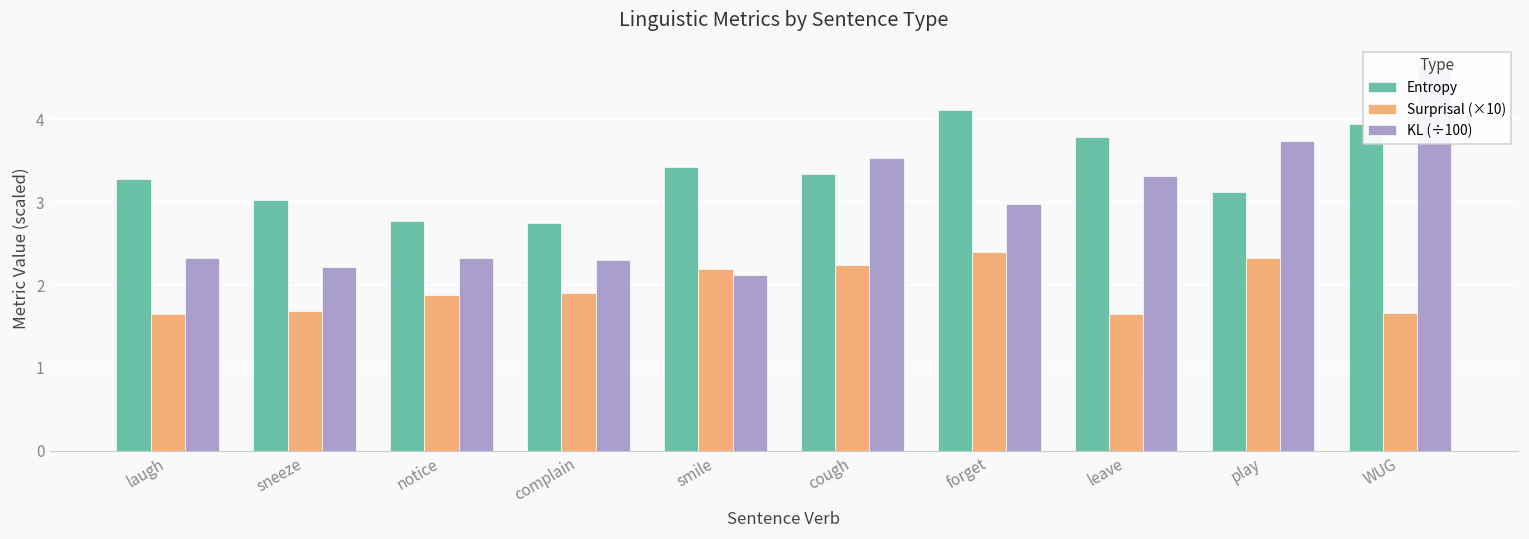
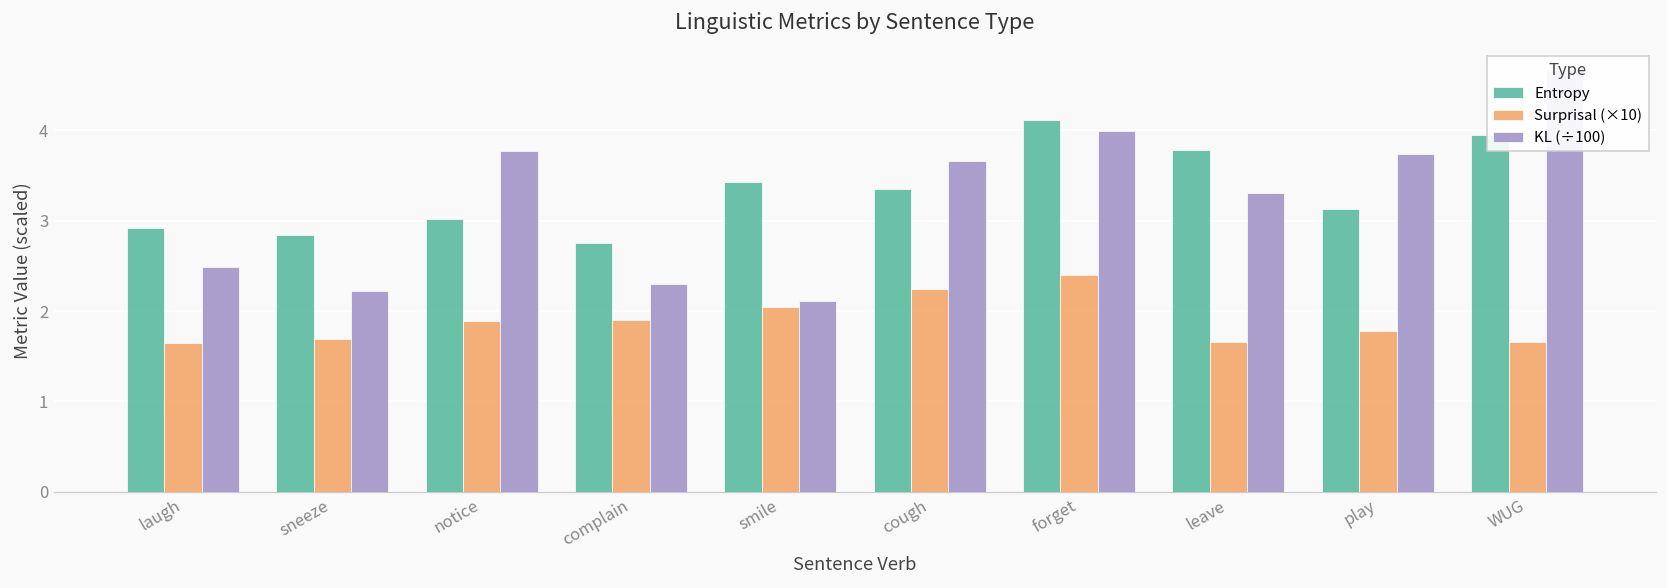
  {
    "Entropy": {
-     "laugh": 3.3,
-     "sneeze": 3.0,
-     "notice": 2.8,
+     "laugh": 2.9,
+     "sneeze": 2.8,
+     "notice": 3.0,
      "complain": 2.8,
      "smile": 3.4,
      "cough": 3.3,
      "forget": 4.1,
      "leave": 3.8,
      "play": 3.1
    },
    "Surprisal (×10)": {
      "laugh": 1.6,
      "sneeze": 1.7,
      "notice": 1.9,
      "complain": 1.9,
-     "smile": 2.2,
+     "smile": 2.0,
      "cough": 2.2,
      "forget": 2.4,
      "leave": 1.7,
-     "play": 2.3,
+     "play": 1.8,
      "WUG": 1.7
    },
    "KL (÷100)": {
-     "laugh": 2.3,
+     "laugh": 2.5,
      "sneeze": 2.2,
-     "notice": 2.3,
+     "notice": 3.8,
      "complain": 2.3,
      "smile": 2.1,
-     "cough": 3.5,
-     "forget": 3.0,
+     "cough": 3.7,
+     "forget": 4.0,
      "leave": 3.3,
      "play": 3.7
    }
  }
